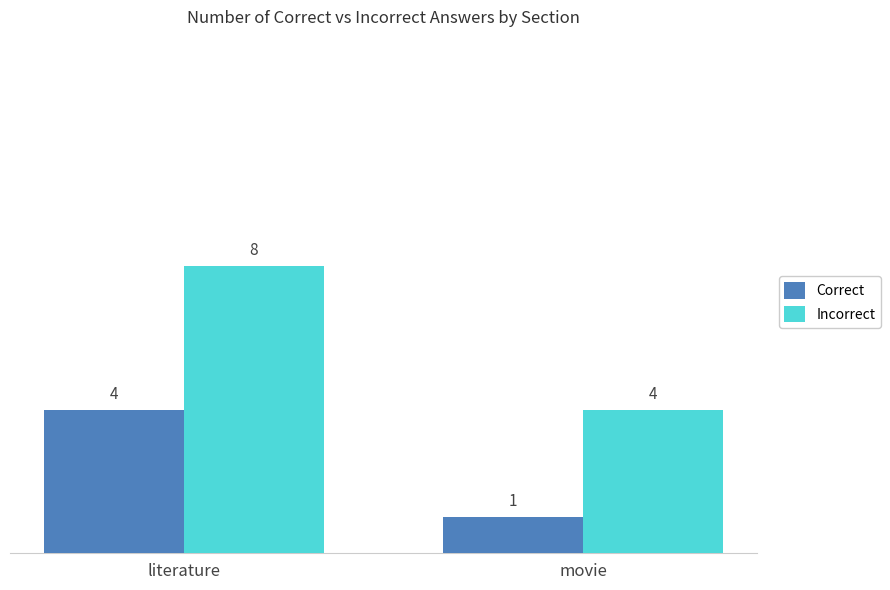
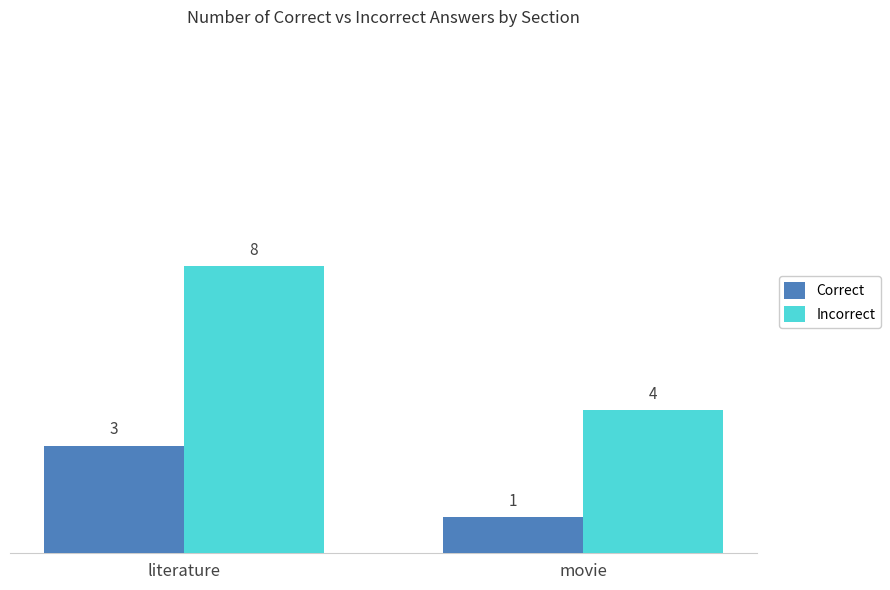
  {
    "Correct": {
-     "literature": 4,
+     "literature": 3,
      "movie": 1
    },
    "Incorrect": {
      "literature": 8,
      "movie": 4
    }
  }
